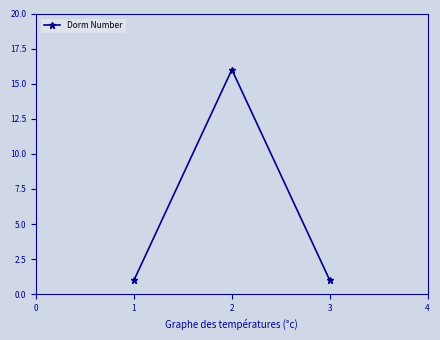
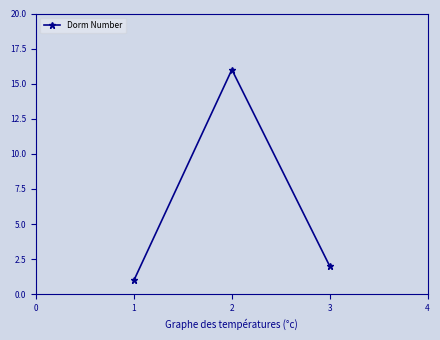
  {
    "1": 1,
    "2": 16,
-   "3": 1
+   "3": 2
  }
